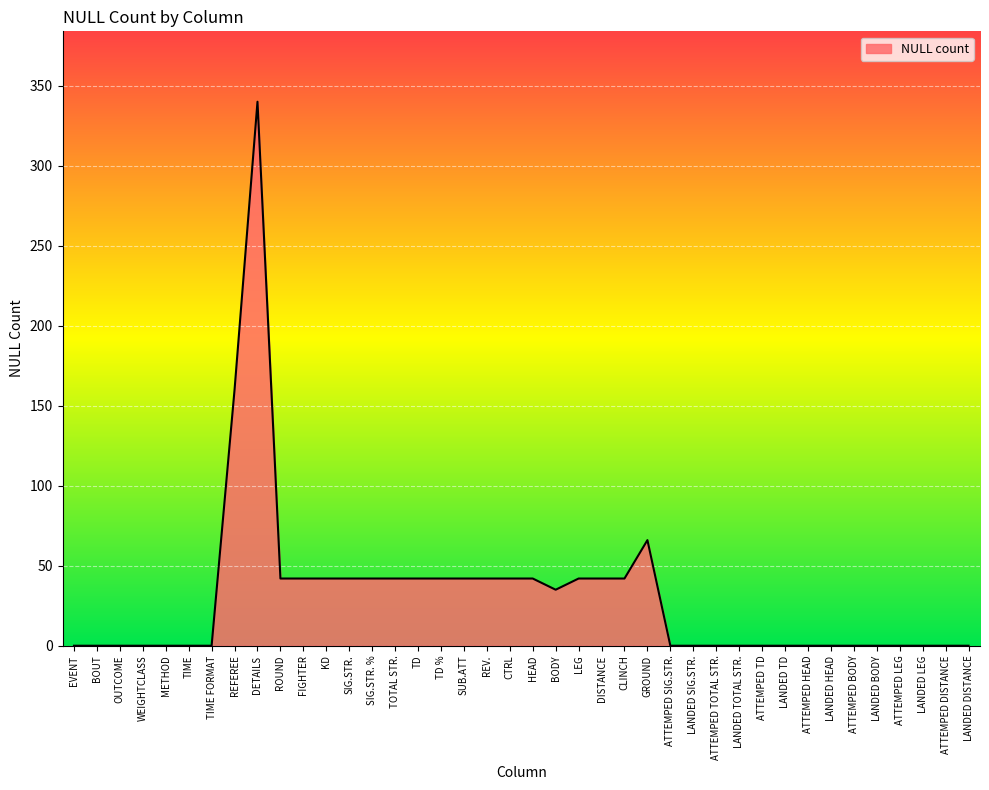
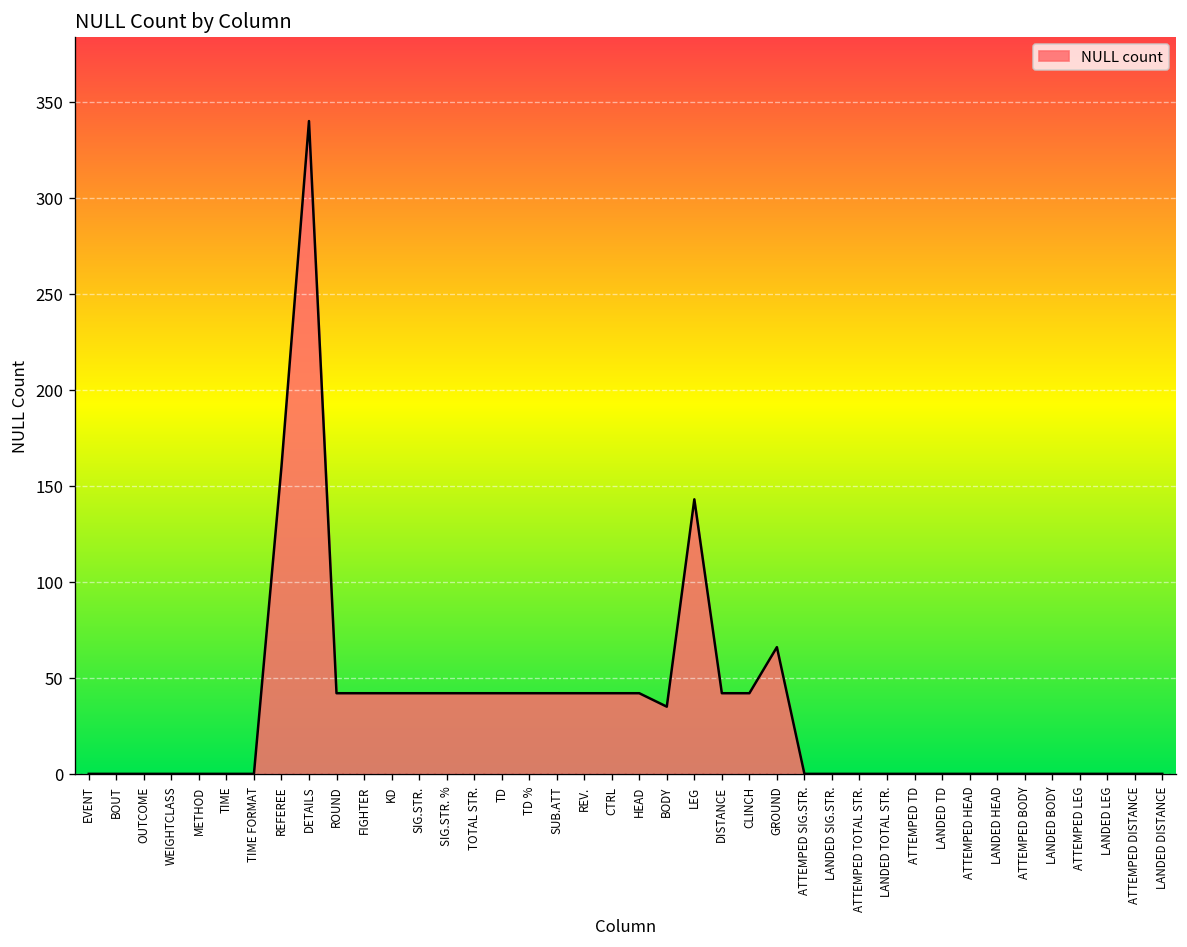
  {
    "EVENT": 0,
    "BOUT": 0,
    "OUTCOME": 0,
    "WEIGHTCLASS": 0,
    "METHOD": 0,
    "TIME": 0,
    "TIME FORMAT": 0,
    "REFEREE": 160,
    "DETAILS": 340,
    "ROUND": 42,
    "FIGHTER": 42,
    "KD": 42,
    "SIG.STR.": 42,
    "SIG.STR. %": 42,
    "TOTAL STR.": 42,
    "TD": 42,
    "TD %": 42,
    "SUB.ATT": 42,
    "REV.": 42,
    "CTRL": 42,
    "HEAD": 42,
    "BODY": 35,
-   "LEG": 42,
+   "LEG": 143,
    "DISTANCE": 42,
    "CLINCH": 42,
    "GROUND": 66,
    "ATTEMPED SIG.STR.": 0,
    "LANDED SIG.STR.": 0,
    "ATTEMPED TOTAL STR.": 0,
    "LANDED TOTAL STR.": 0,
    "ATTEMPED TD": 0,
    "LANDED TD": 0,
    "ATTEMPED HEAD": 0,
    "LANDED HEAD": 0,
    "ATTEMPED BODY": 0,
    "LANDED BODY": 0,
    "ATTEMPED LEG": 0,
    "LANDED LEG": 0,
    "ATTEMPED DISTANCE": 0,
    "LANDED DISTANCE": 0
  }
